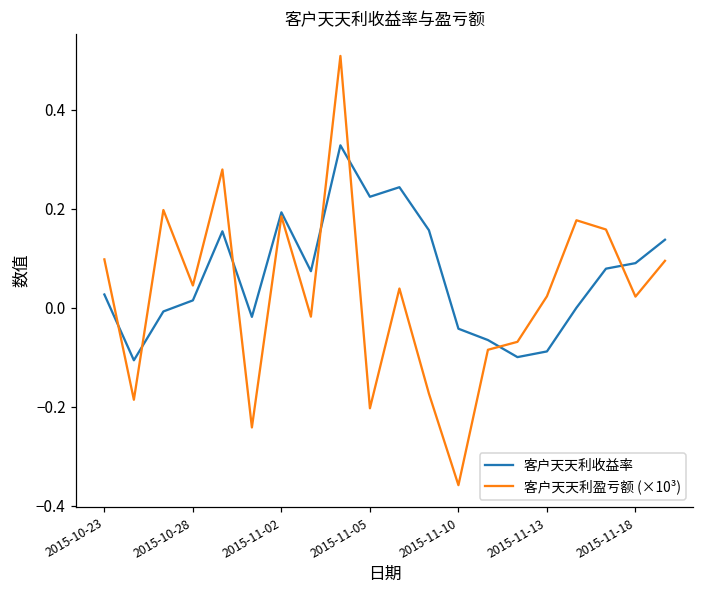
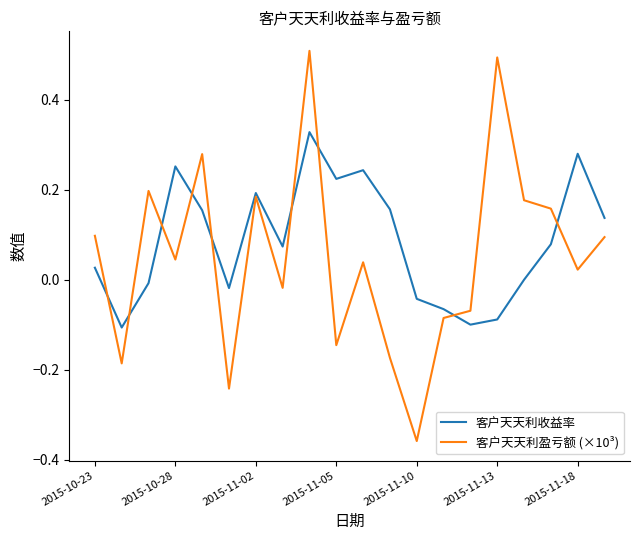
  {
    "客户天天利收益率": {
      "2015-10-23": 0.03,
-     "2015-10-28": 0.01,
+     "2015-10-28": 0.25,
      "2015-11-02": 0.19,
      "2015-11-05": 0.22,
      "2015-11-10": -0.04,
      "2015-11-13": -0.09,
-     "2015-11-18": 0.09
+     "2015-11-18": 0.28
    },
    "客户天天利盈亏额 (×10³)": {
      "2015-10-23": 0.10,
      "2015-10-28": 0.04,
      "2015-11-02": 0.18,
-     "2015-11-05": -0.20,
+     "2015-11-05": -0.15,
      "2015-11-10": -0.36,
-     "2015-11-13": 0.02,
+     "2015-11-13": 0.49,
      "2015-11-18": 0.02
    }
  }
